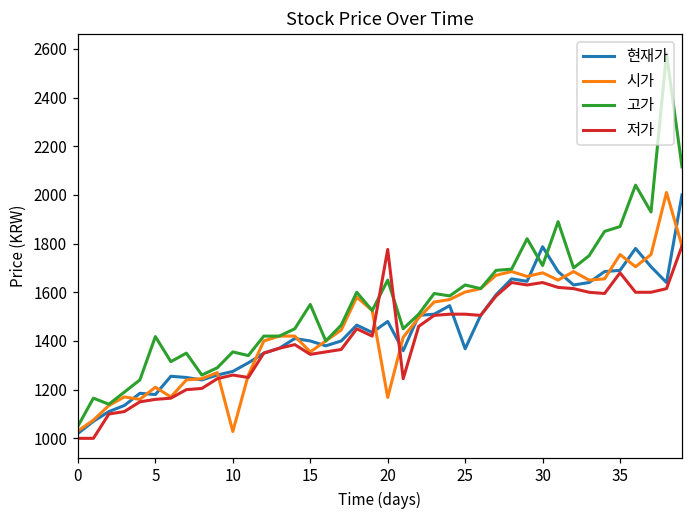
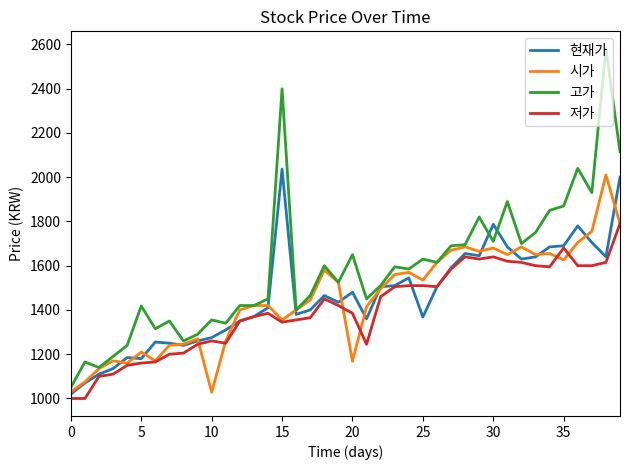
  {
    "현재가": {
      "5": 1180,
      "10": 1280,
-     "15": 1400,
+     "15": 2040,
      "20": 1480,
      "25": 1370,
      "30": 1790
    },
    "시가": {
      "5": 1210,
      "10": 1030,
      "20": 1170,
-     "25": 1600,
+     "25": 1540,
      "30": 1680,
-     "35": 1760
+     "35": 1630
    },
    "고가": {
      "0": 1050,
      "5": 1420,
      "10": 1360,
-     "15": 1550,
+     "15": 2400,
      "20": 1650,
      "25": 1630,
      "30": 1710,
      "35": 1870
    },
    "저가": {
      "0": 1000,
      "5": 1160,
      "10": 1260,
-     "20": 1780,
+     "20": 1390,
      "25": 1510,
      "30": 1640
    }
  }
